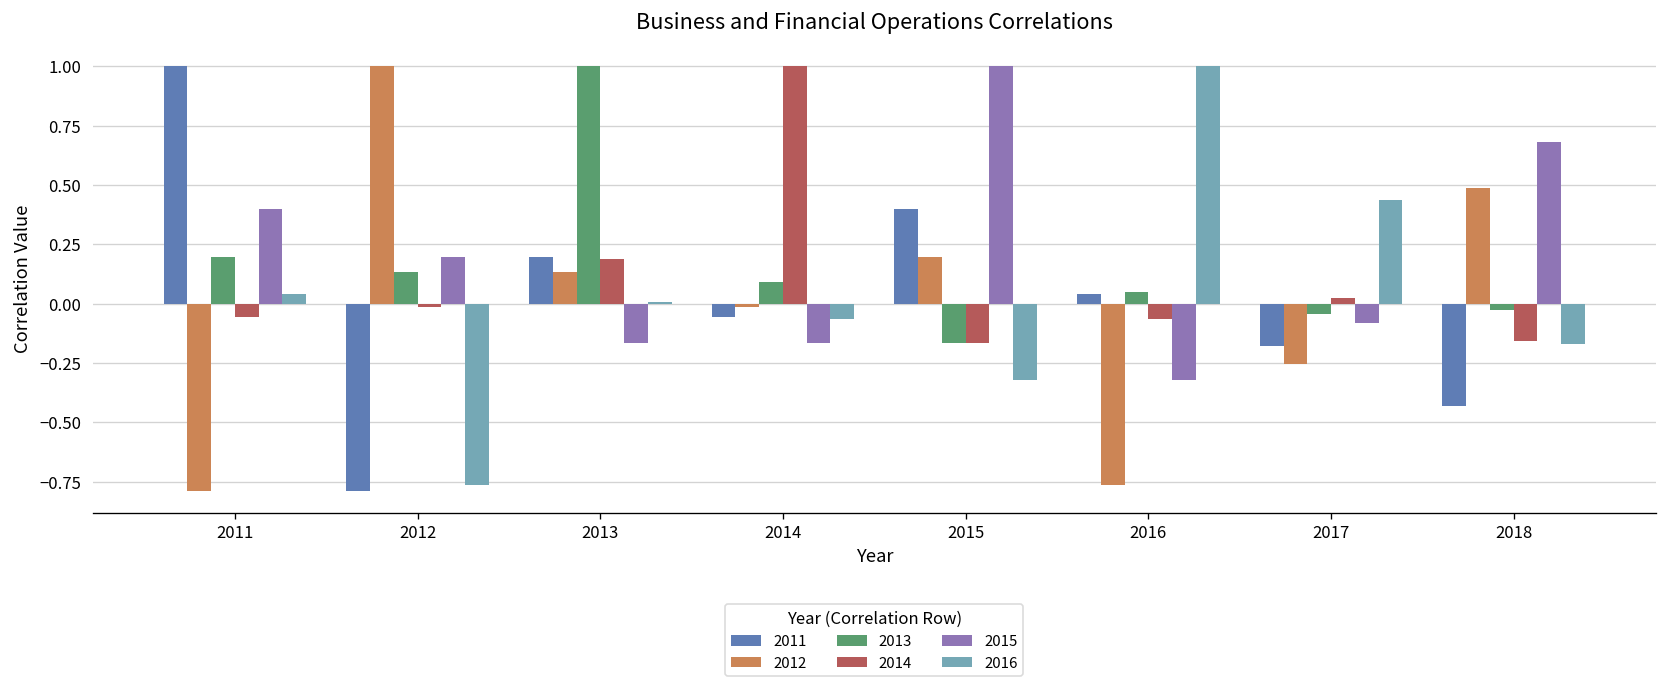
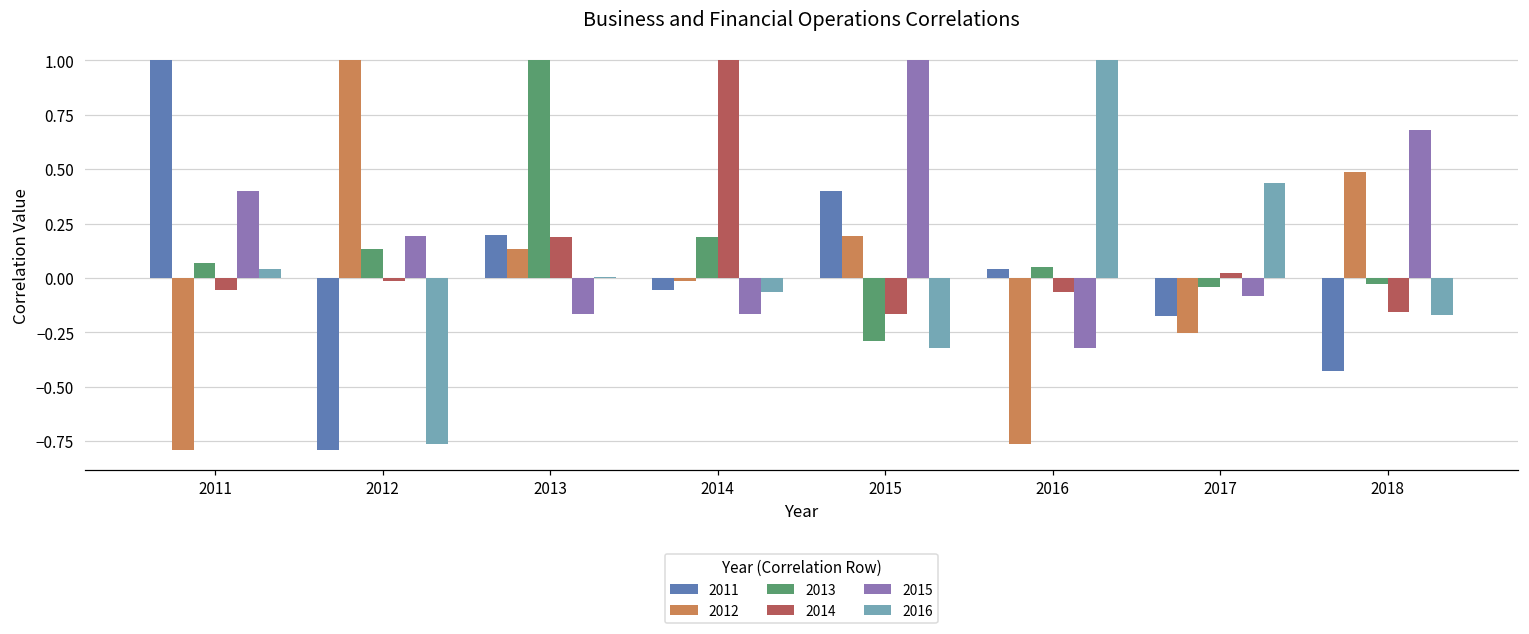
  {
    "2013": {
-     "2011": 0.20,
+     "2011": 0.07,
      "2012": 0.13,
      "2013": 1.00,
-     "2014": 0.09,
-     "2015": -0.17,
+     "2014": 0.19,
+     "2015": -0.29,
      "2016": 0.05,
      "2017": -0.04,
      "2018": -0.03
    }
  }
